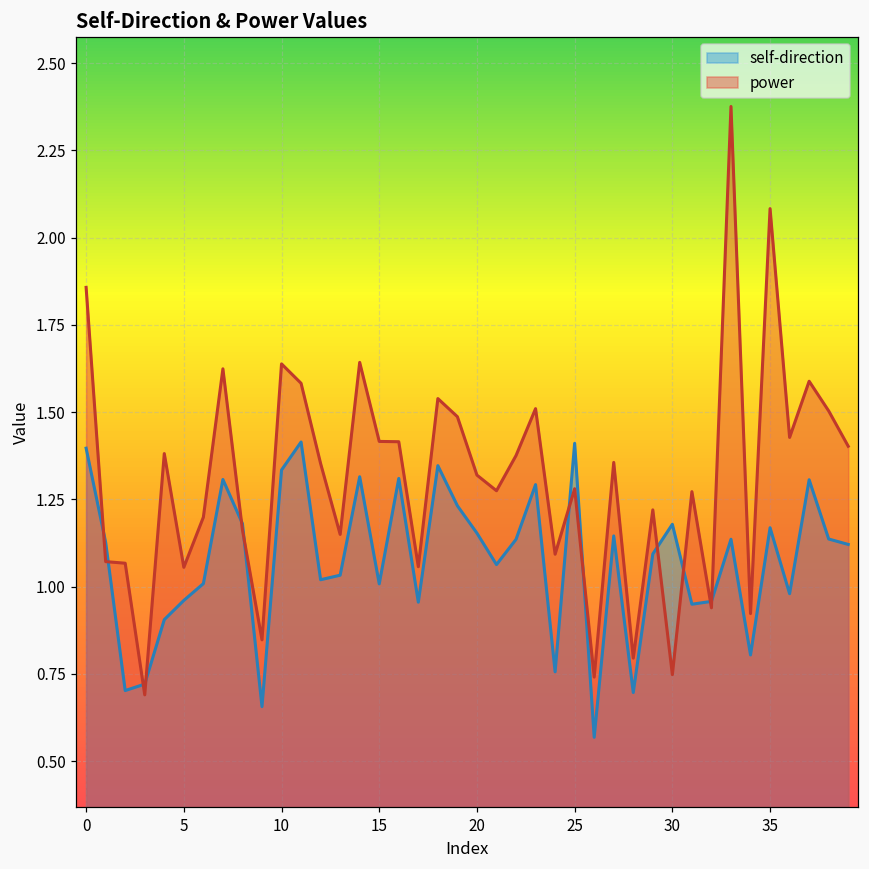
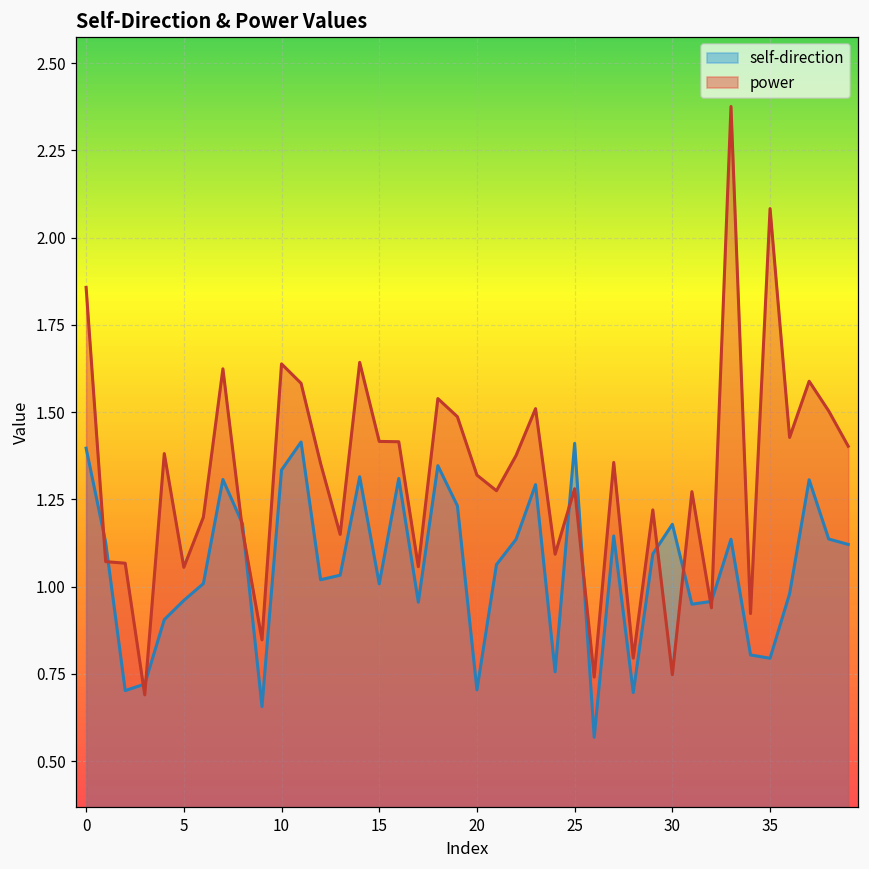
  {
    "self-direction": {
      "0": 1.40,
      "5": 0.96,
      "10": 1.33,
      "15": 1.01,
-     "20": 1.15,
+     "20": 0.70,
      "25": 1.41,
      "30": 1.18,
-     "35": 1.17
+     "35": 0.79
    },
    "power": {
      "0": 1.86,
      "5": 1.06,
      "10": 1.64,
      "15": 1.42,
      "20": 1.32,
      "25": 1.28,
      "30": 0.75,
      "35": 2.08
    }
  }
